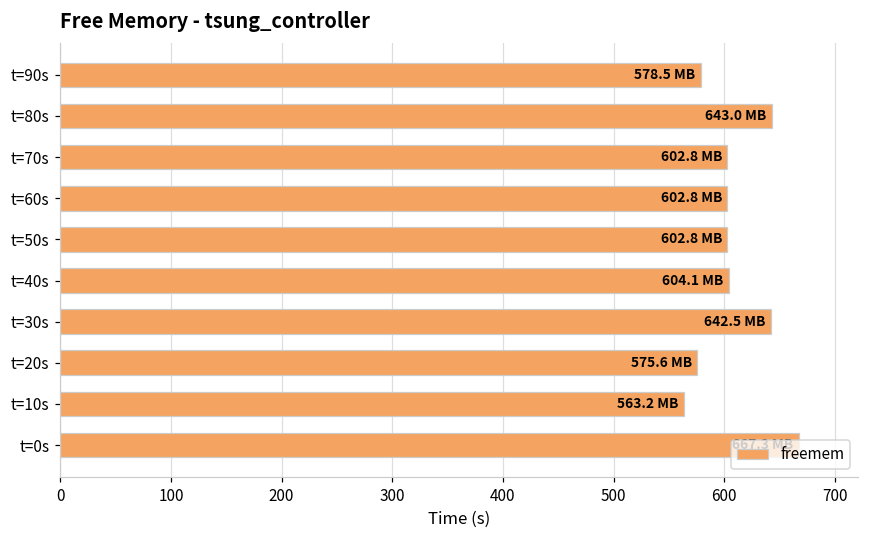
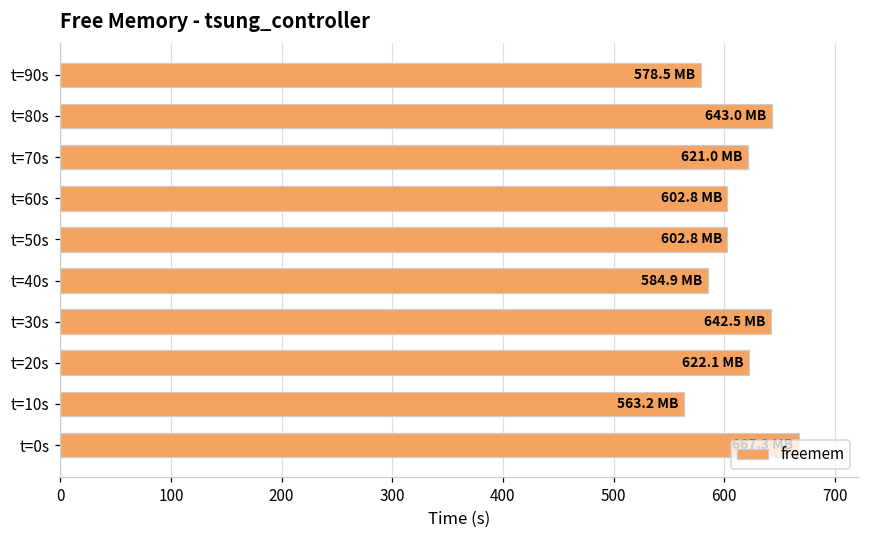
  {
    "t=90s": 578.5,
    "t=80s": 643.0,
-   "t=70s": 602.8,
+   "t=70s": 621.0,
    "t=60s": 602.8,
    "t=50s": 602.8,
-   "t=40s": 604.1,
+   "t=40s": 584.9,
    "t=30s": 642.5,
-   "t=20s": 575.6,
+   "t=20s": 622.1,
    "t=10s": 563.2
  }
